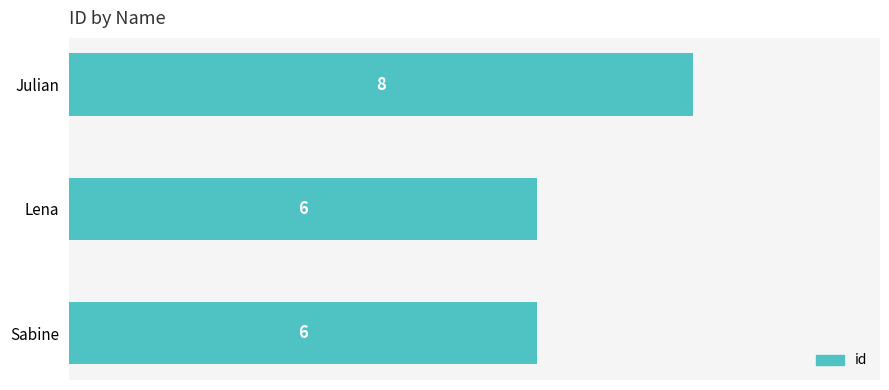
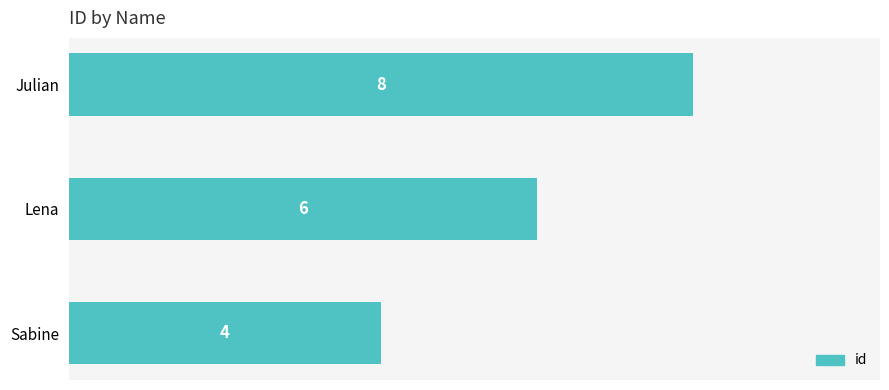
  {
    "Julian": 8,
    "Lena": 6,
-   "Sabine": 6
+   "Sabine": 4
  }
